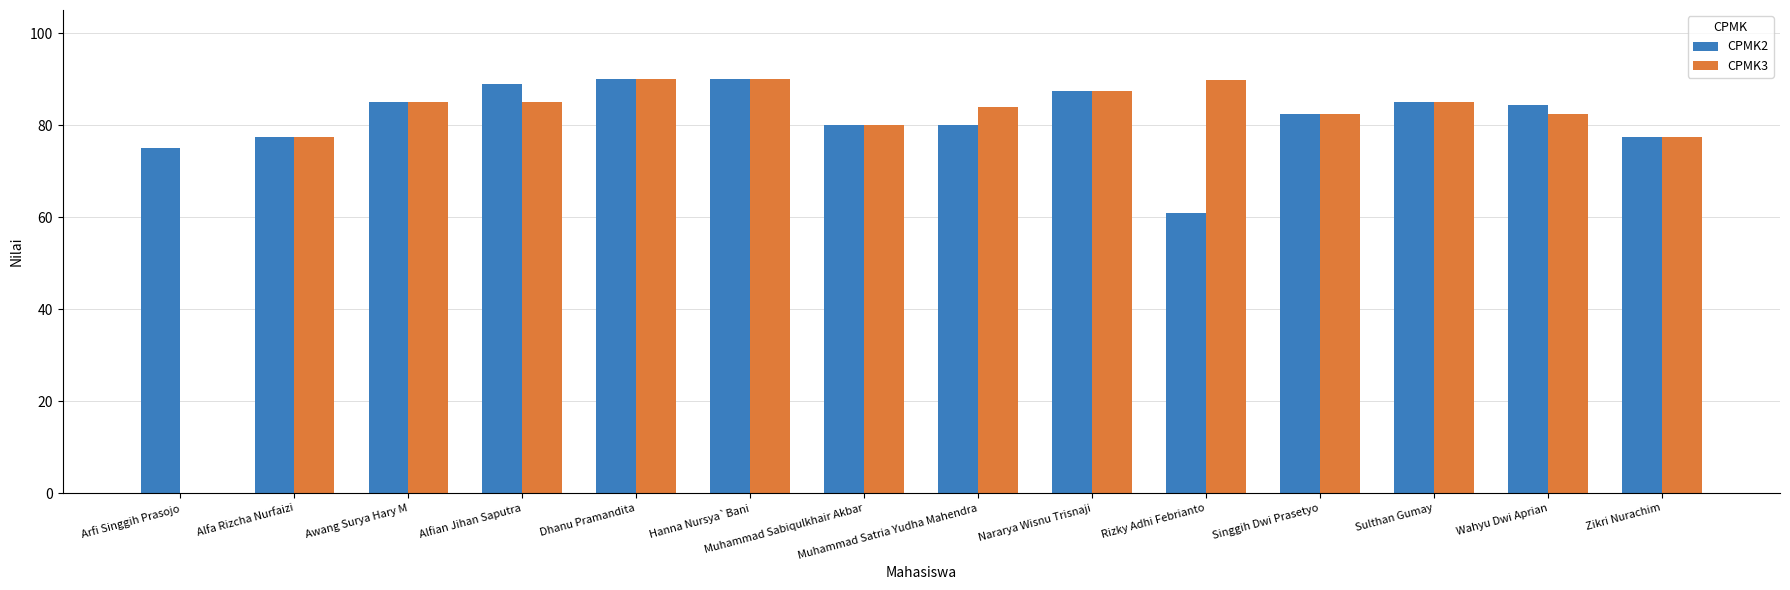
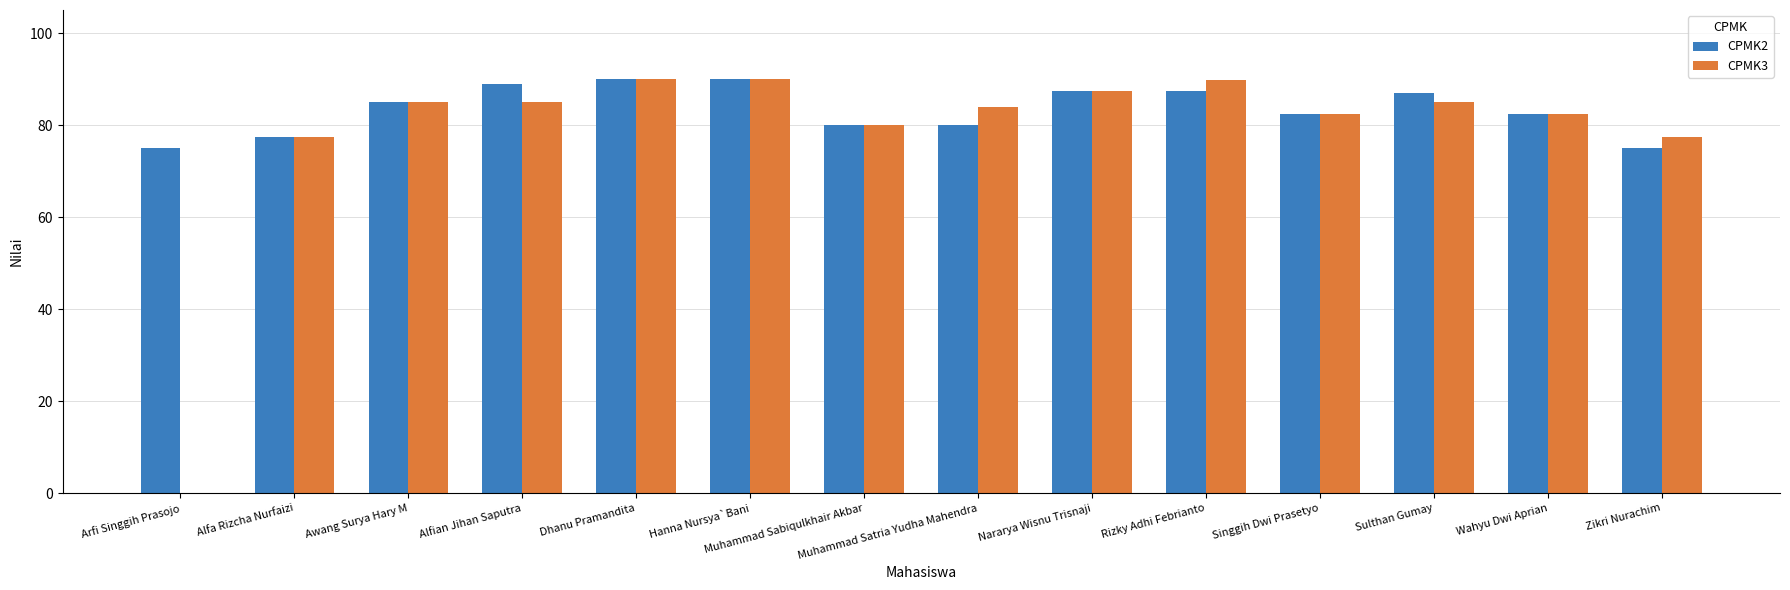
  {
    "CPMK2": {
      "Arfi Singgih Prasojo": 75,
      "Alfa Rizcha Nurfaizi": 78,
      "Awang Surya Hary M": 85,
      "Alfian Jihan Saputra": 89,
      "Dhanu Pramandita": 90,
      "Hanna Nursya`Bani": 90,
      "Muhammad Sabiqulkhair Akbar": 80,
      "Muhammad Satria Yudha Mahendra": 80,
      "Nararya Wisnu Trisnaji": 88,
-     "Rizky Adhi Febrianto": 61,
+     "Rizky Adhi Febrianto": 88,
      "Singgih Dwi Prasetyo": 83,
-     "Sulthan Gumay": 85,
-     "Wahyu Dwi Aprian": 84,
-     "Zikri Nurachim": 78
+     "Sulthan Gumay": 87,
+     "Wahyu Dwi Aprian": 83,
+     "Zikri Nurachim": 75
    },
    "CPMK3": {
      "Arfi Singgih Prasojo": 0,
      "Alfa Rizcha Nurfaizi": 78,
      "Awang Surya Hary M": 85,
      "Alfian Jihan Saputra": 85,
      "Dhanu Pramandita": 90,
      "Hanna Nursya`Bani": 90,
      "Muhammad Sabiqulkhair Akbar": 80,
      "Muhammad Satria Yudha Mahendra": 84,
      "Nararya Wisnu Trisnaji": 88,
      "Rizky Adhi Febrianto": 90,
      "Singgih Dwi Prasetyo": 83,
      "Sulthan Gumay": 85,
      "Wahyu Dwi Aprian": 83,
      "Zikri Nurachim": 78
    }
  }
